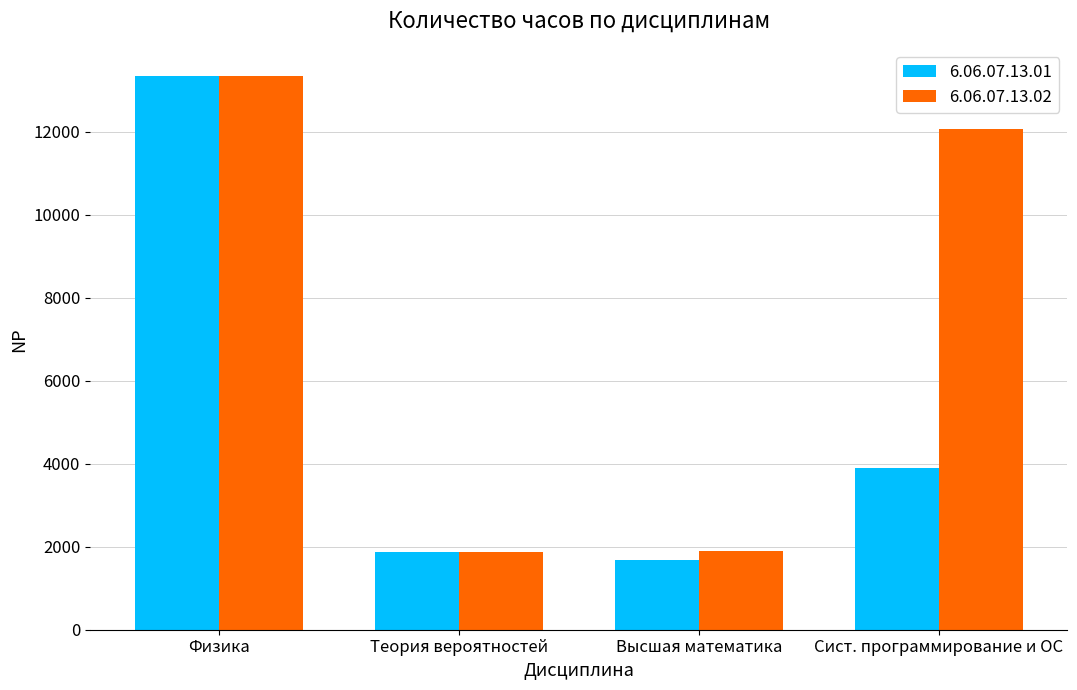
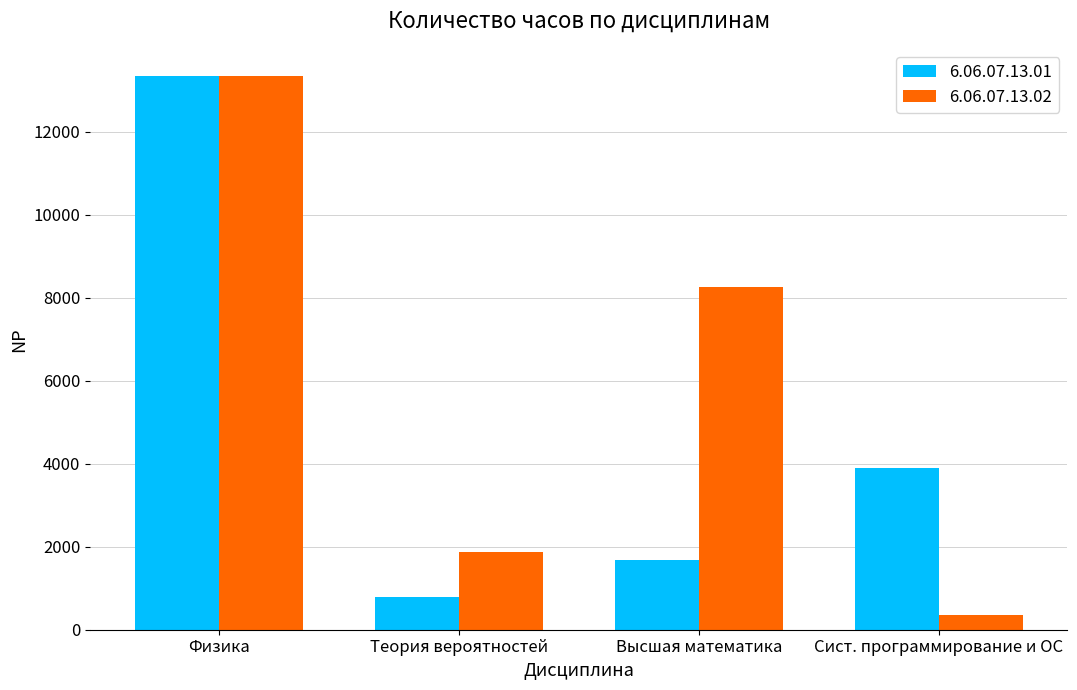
  {
    "6.06.07.13.01": {
      "Физика": 13300,
-     "Теория вероятностей": 1900,
+     "Теория вероятностей": 800,
      "Высшая математика": 1700,
      "Сист. программирование и ОС": 3900
    },
    "6.06.07.13.02": {
      "Физика": 13300,
      "Теория вероятностей": 1900,
-     "Высшая математика": 1900,
-     "Сист. программирование и ОС": 12100
+     "Высшая математика": 8300,
+     "Сист. программирование и ОС": 300
    }
  }
